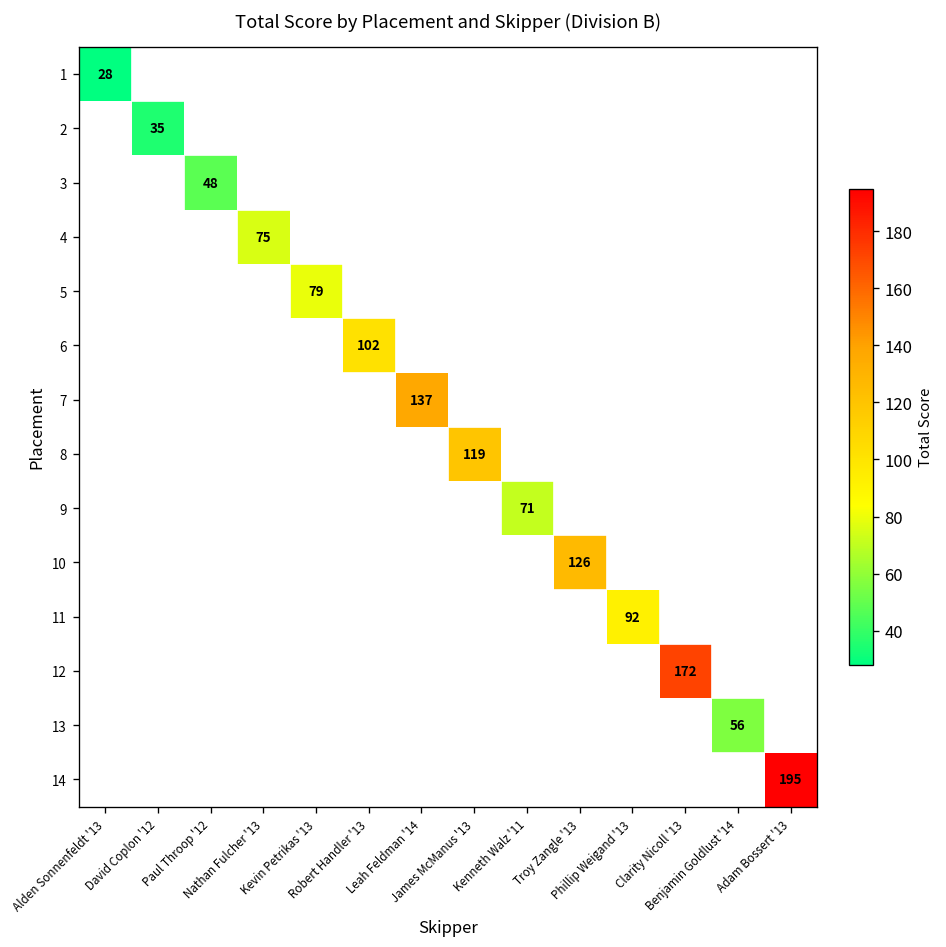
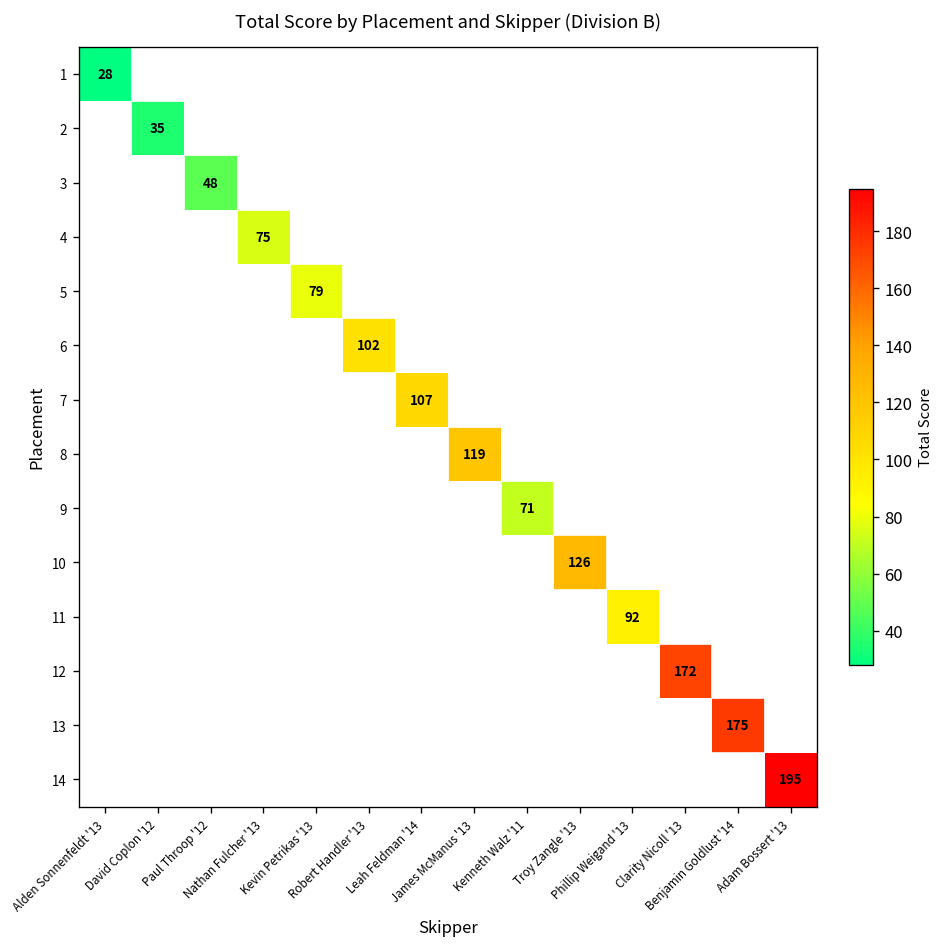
  {
    "1": {
      "Alden Sonnenfeldt '13": 28
    },
    "2": {
      "David Coplon '12": 35
    },
    "3": {
      "Paul Throop '12": 48
    },
    "4": {
      "Nathan Fulcher '13": 75
    },
    "5": {
      "Kevin Petrikas '13": 79
    },
    "6": {
      "Robert Handler '13": 102
    },
    "7": {
-     "Leah Feldman '14": 137
+     "Leah Feldman '14": 107
    },
    "8": {
      "James McManus '13": 119
    },
    "9": {
      "Kenneth Walz '11": 71
    },
    "10": {
      "Troy Zangle '13": 126
    },
    "11": {
      "Phillip Weigand '13": 92
    },
    "12": {
      "Clarity Nicoll '13": 172
    },
    "13": {
-     "Benjamin Goldlust '14": 56
+     "Benjamin Goldlust '14": 175
    },
    "14": {
      "Adam Bossert '13": 195
    }
  }
